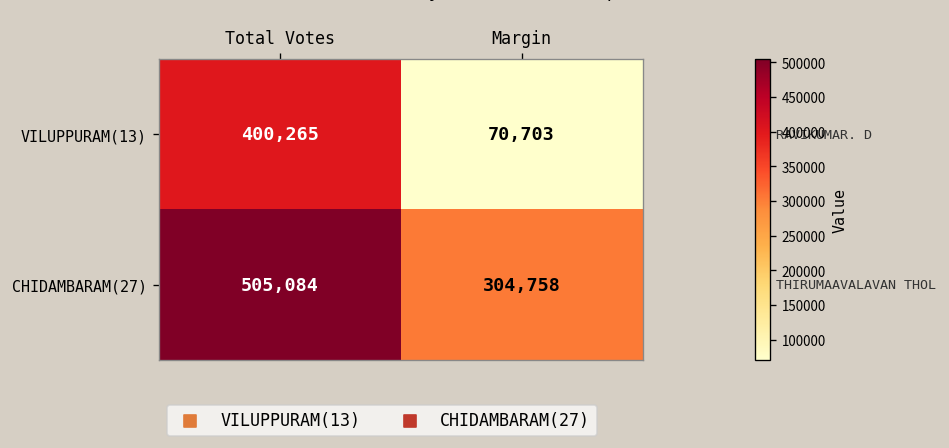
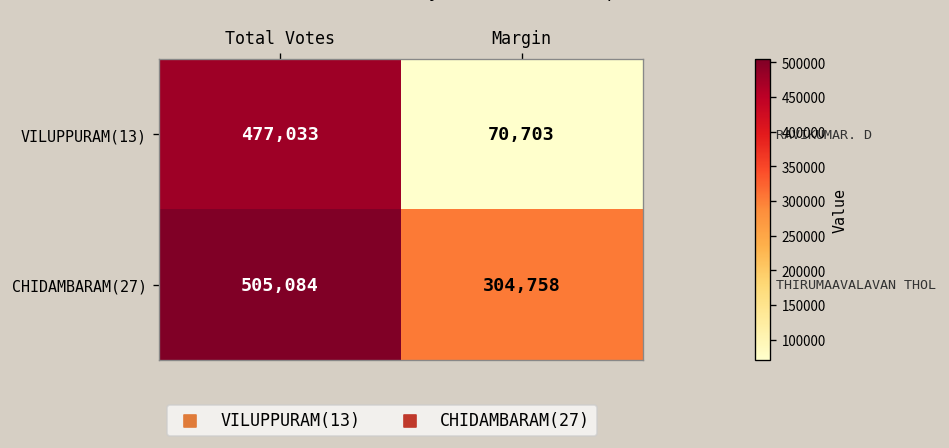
  {
    "VILUPPURAM(13)": {
-     "Total Votes": "400,265",
+     "Total Votes": "477,033",
      "Margin": "70,703"
    },
    "CHIDAMBARAM(27)": {
      "Total Votes": "505,084",
      "Margin": "304,758"
    }
  }
